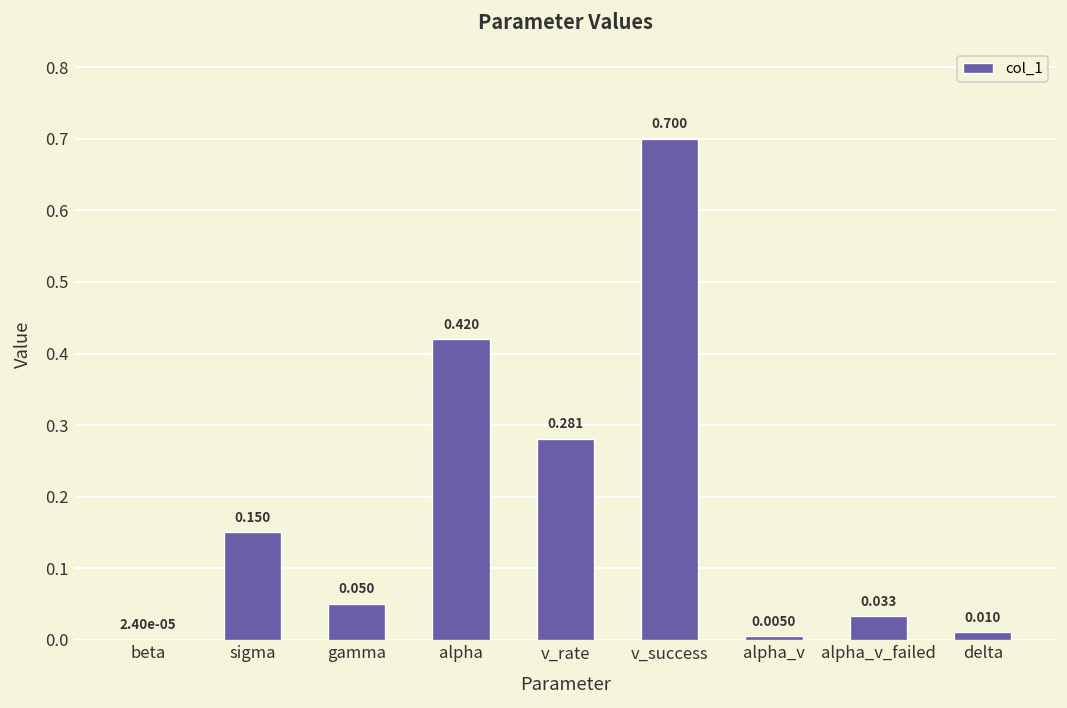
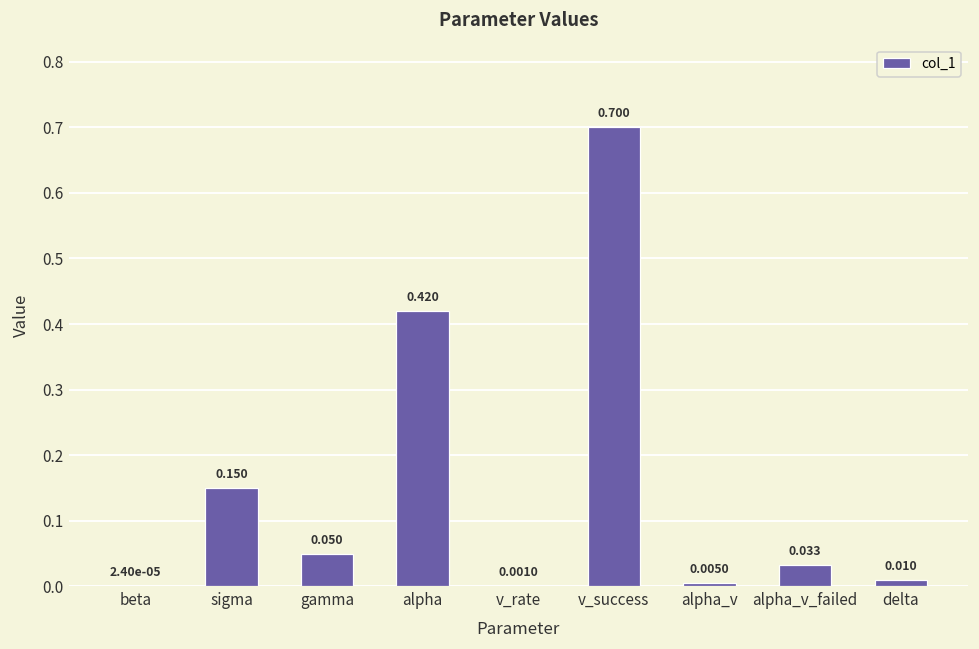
  {
    "beta": "2.40e-05",
    "sigma": "0.150",
    "gamma": "0.050",
    "alpha": "0.420",
-   "v_rate": "0.281",
+   "v_rate": "0.0010",
    "v_success": "0.700",
    "alpha_v": "0.0050",
    "alpha_v_failed": "0.033",
    "delta": "0.010"
  }
